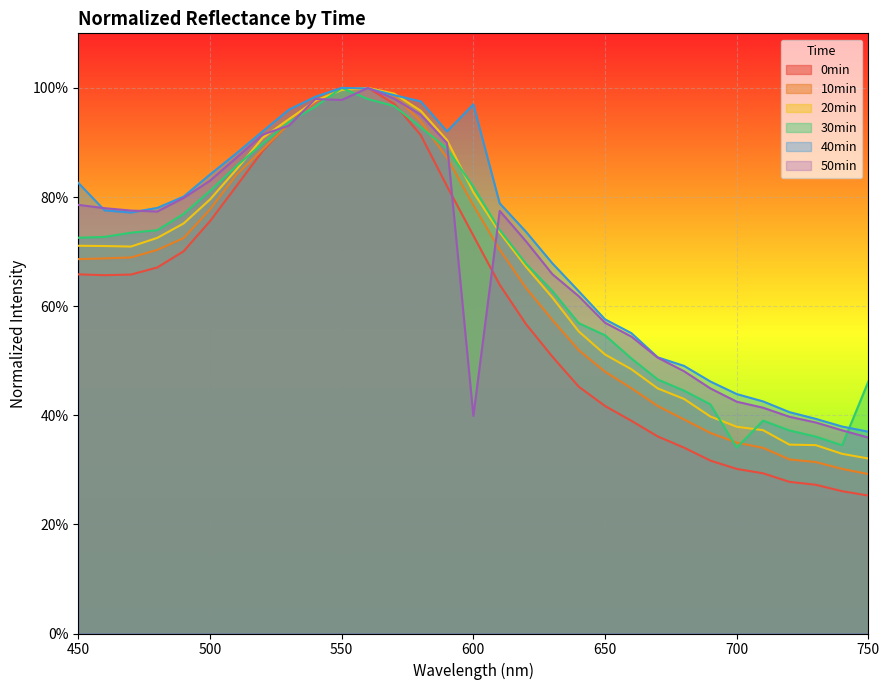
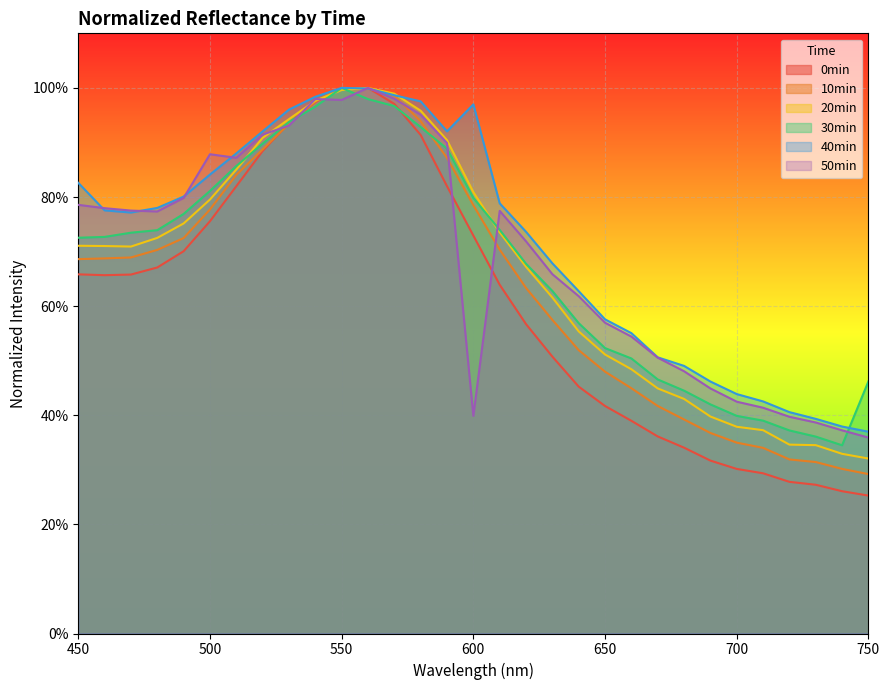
  {
    "30min": {
      "450": "73%",
      "500": "81%",
-     "600": "82%",
-     "650": "55%",
-     "700": "34%",
+     "600": "80%",
+     "650": "52%",
+     "700": "40%",
      "750": "46%"
    },
    "40min": {
      "450": "83%",
      "500": "84%",
      "600": "97%",
      "650": "58%",
      "700": "44%",
      "750": "37%"
    },
    "50min": {
      "450": "79%",
-     "500": "83%",
+     "500": "88%",
      "550": "98%",
      "600": "40%",
      "650": "57%",
      "700": "42%",
      "750": "36%"
    }
  }
